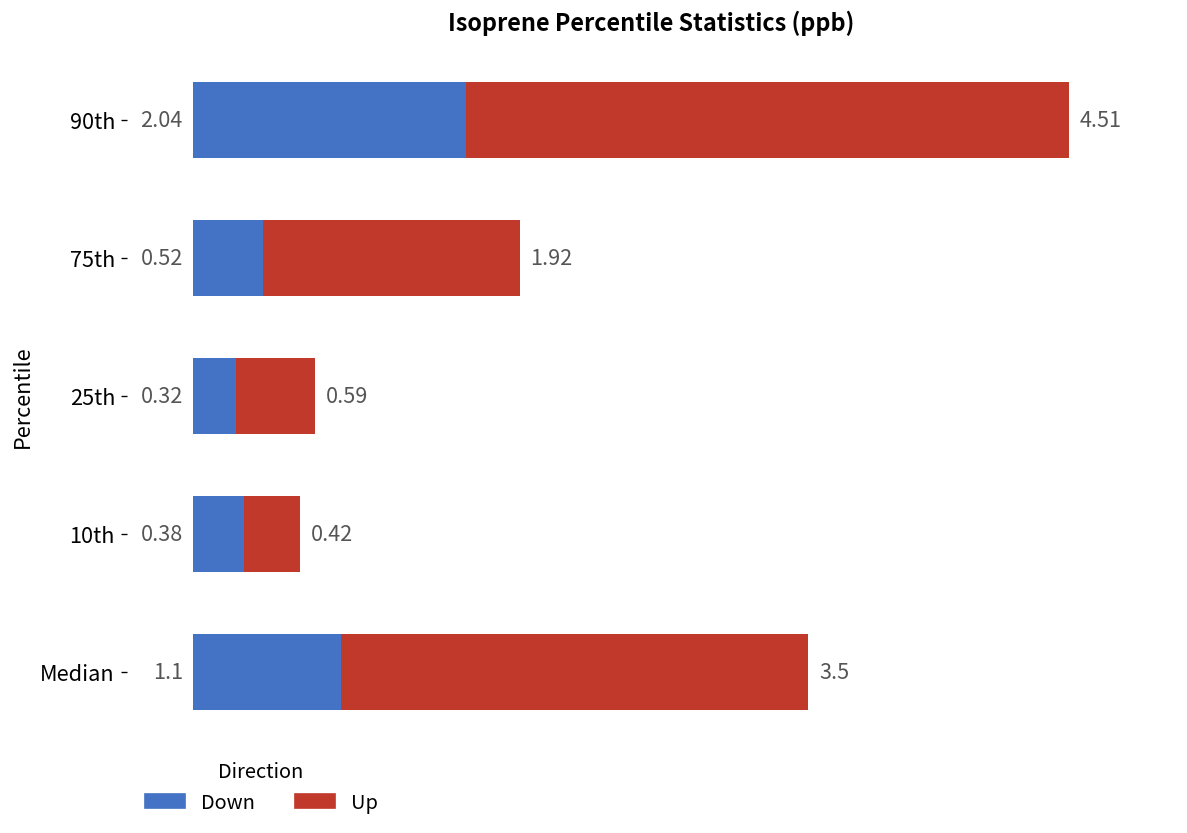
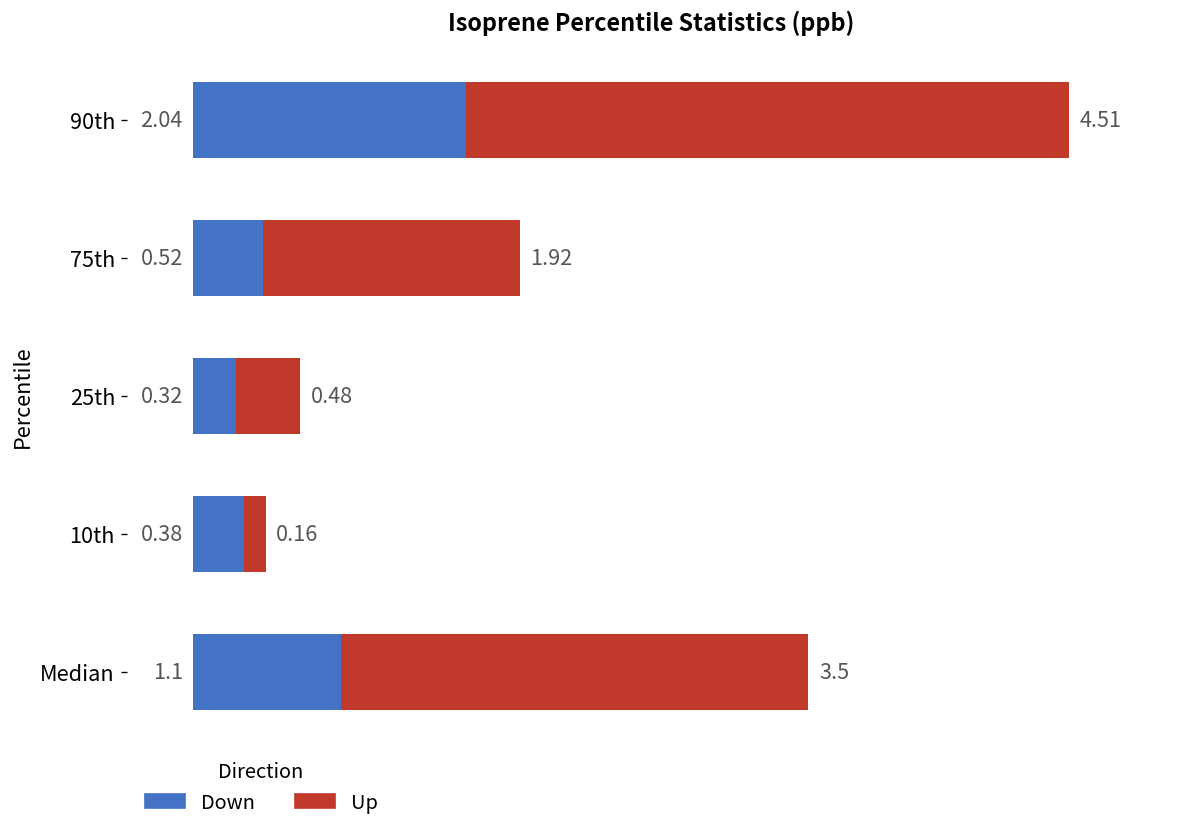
  {
    "Up": {
      "90th": 4.51,
      "75th": 1.92,
-     "25th": 0.59,
-     "10th": 0.42,
+     "25th": 0.48,
+     "10th": 0.16,
      "Median": 3.5
    }
  }
